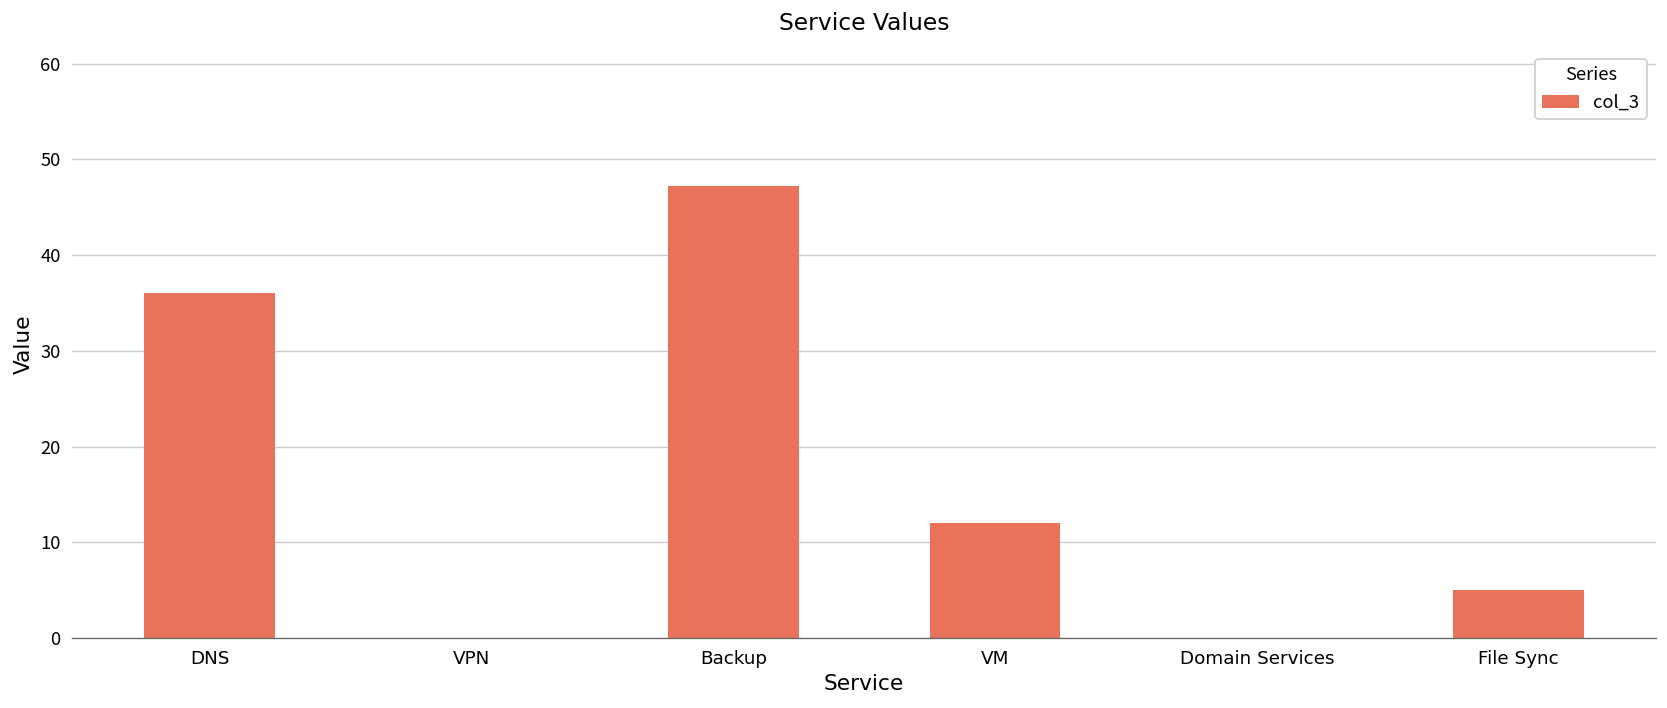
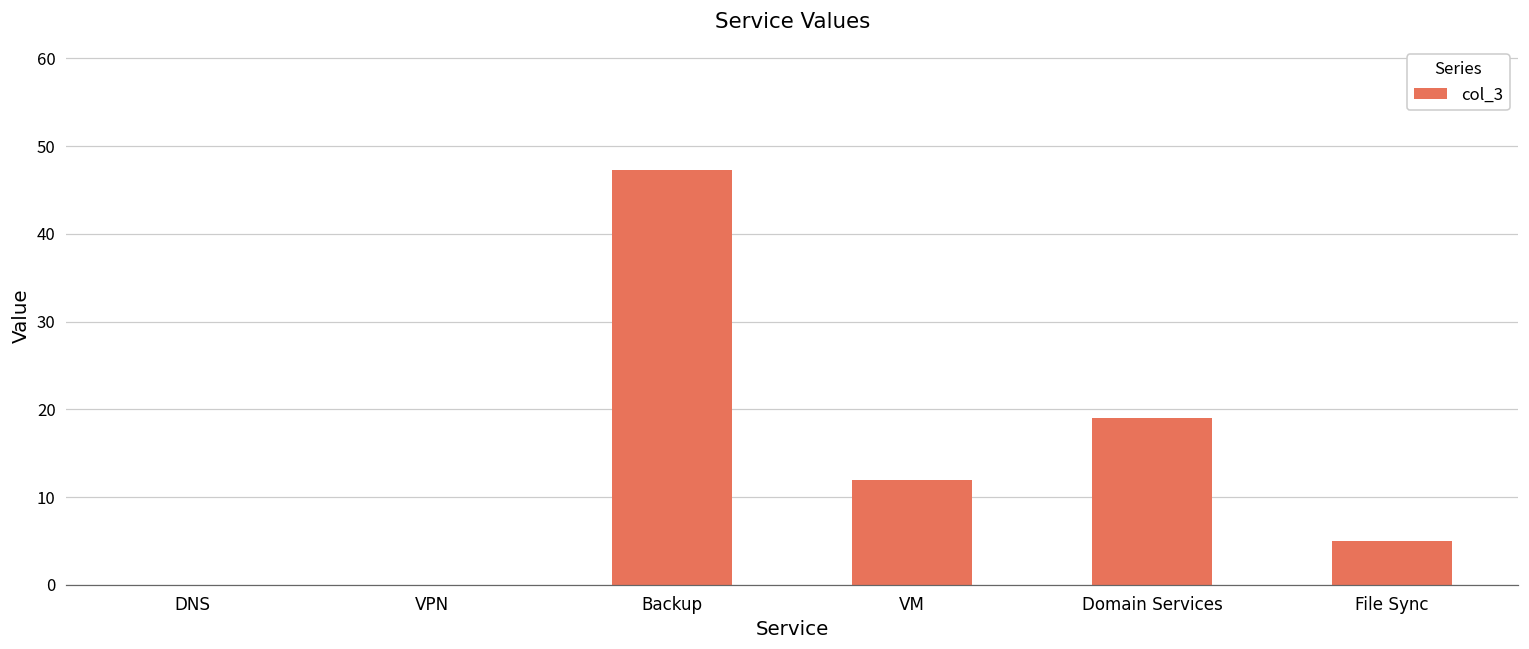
  {
-   "DNS": 36,
+   "DNS": 0,
    "VPN": 0,
    "Backup": 47,
    "VM": 12,
-   "Domain Services": 0,
+   "Domain Services": 19,
    "File Sync": 5
  }
